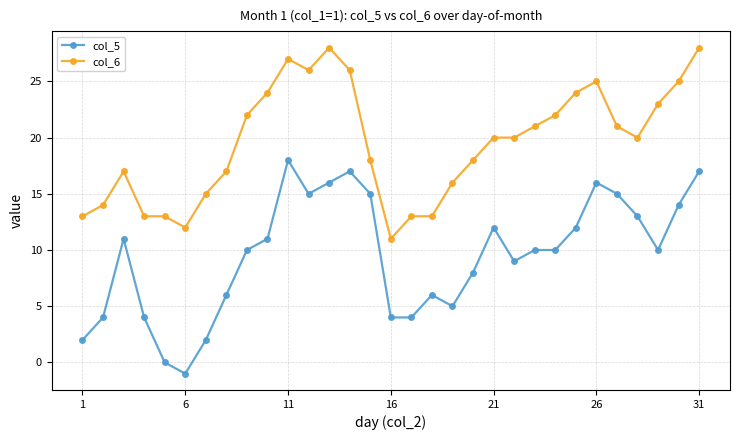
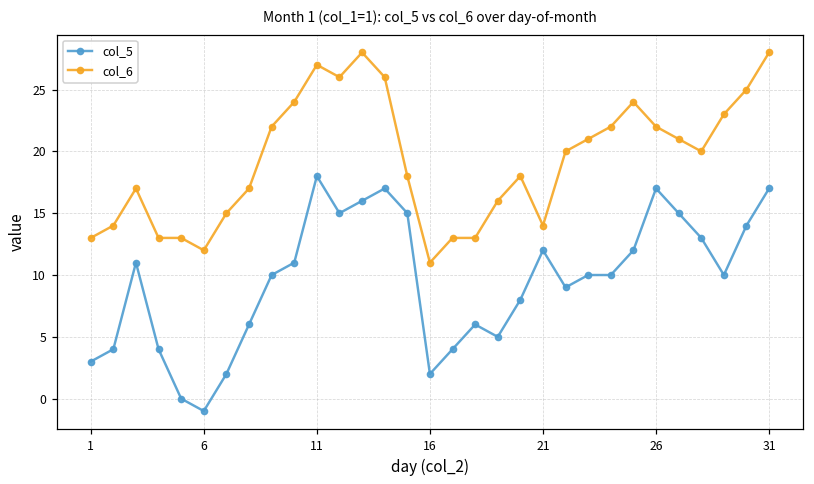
  {
    "col_5": {
-     "1": 2,
+     "1": 3,
      "6": -1,
      "11": 18,
-     "16": 4,
+     "16": 2,
      "21": 12,
-     "26": 16,
+     "26": 17,
      "31": 17
    },
    "col_6": {
      "1": 13,
      "6": 12,
      "11": 27,
      "16": 11,
-     "21": 20,
-     "26": 25,
+     "21": 14,
+     "26": 22,
      "31": 28
    }
  }
